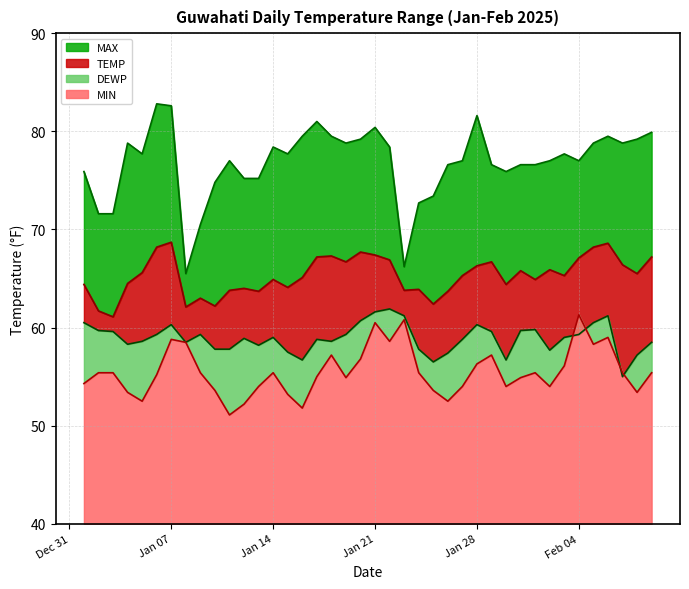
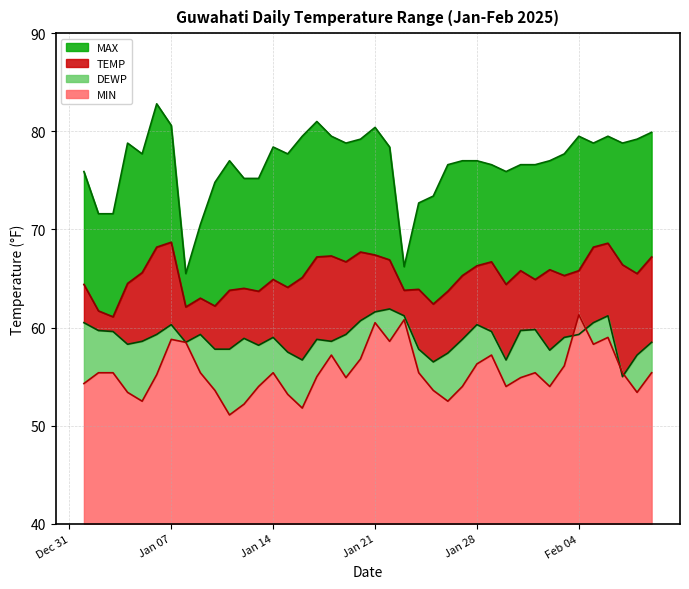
  {
    "MAX": {
-     "Jan 07": 83,
+     "Jan 07": 81,
      "Jan 14": 78,
      "Jan 21": 80,
-     "Jan 28": 82,
-     "Feb 04": 77
+     "Jan 28": 77,
+     "Feb 04": 80
    },
    "TEMP": {
      "Jan 07": 69,
      "Jan 14": 65,
      "Jan 21": 67,
      "Jan 28": 66,
-     "Feb 04": 67
+     "Feb 04": 66
    },
    "MIN": {
      "Jan 07": 59,
      "Jan 14": 55,
      "Jan 21": 61,
      "Jan 28": 56
    }
  }
